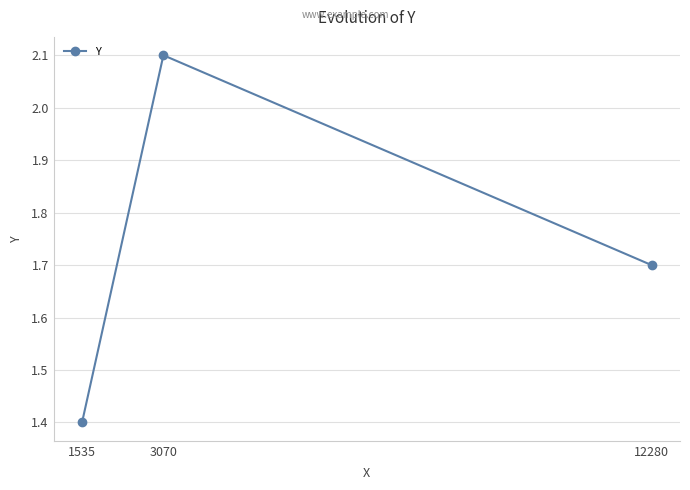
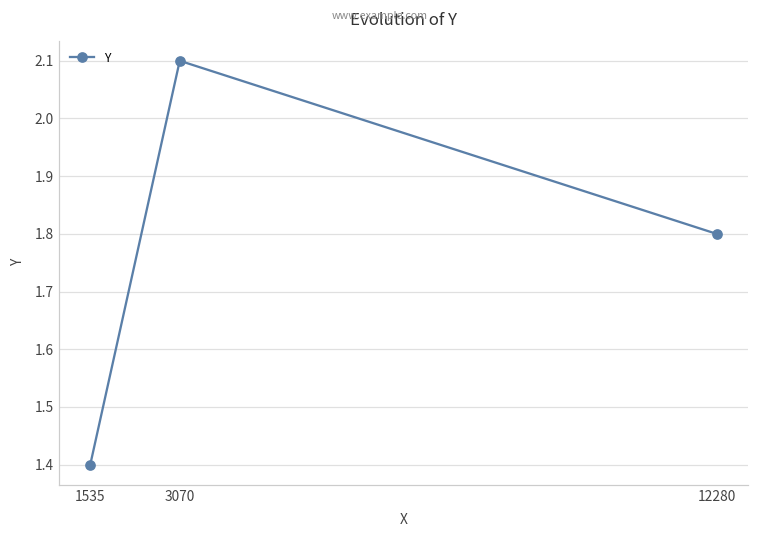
  {
    "1535": 1.4,
    "3070": 2.1,
-   "12280": 1.7
+   "12280": 1.8
  }
